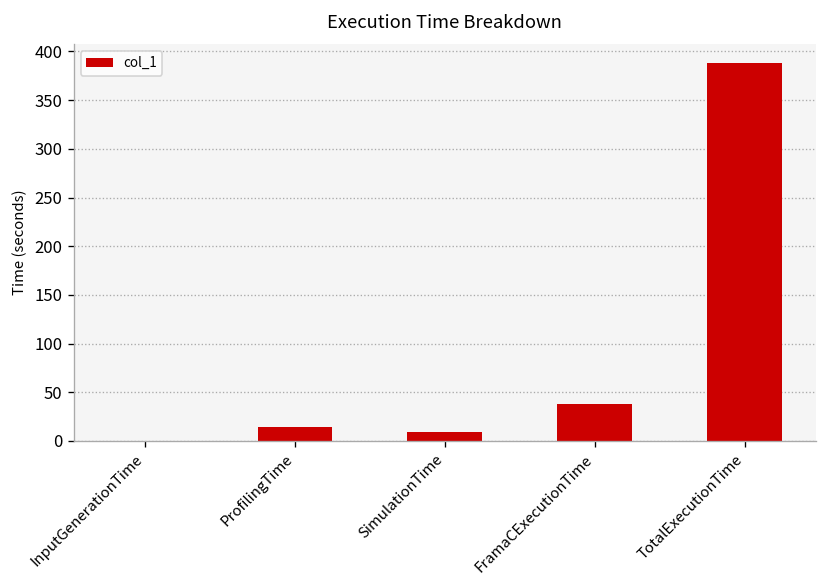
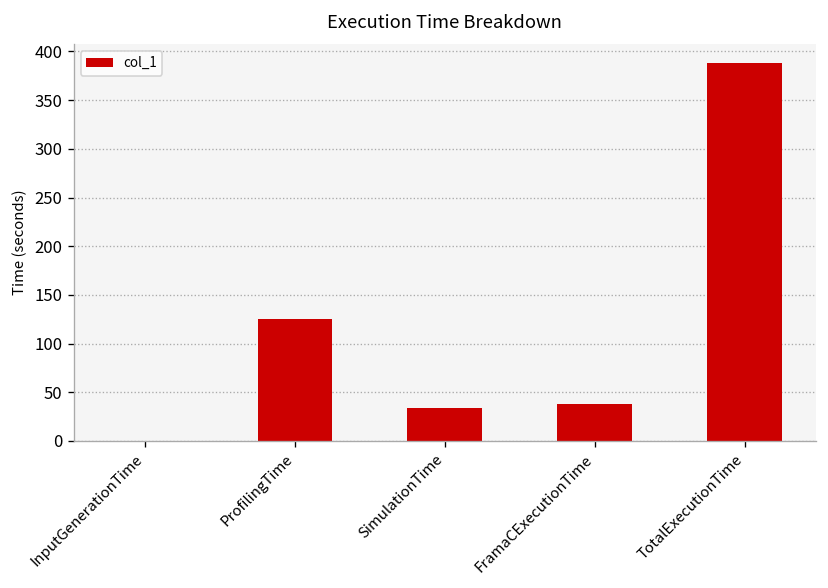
  {
-   "ProfilingTime": 10,
-   "SimulationTime": 10,
+   "ProfilingTime": 120,
+   "SimulationTime": 30,
    "FramaCExecutionTime": 40,
    "TotalExecutionTime": 390
  }
